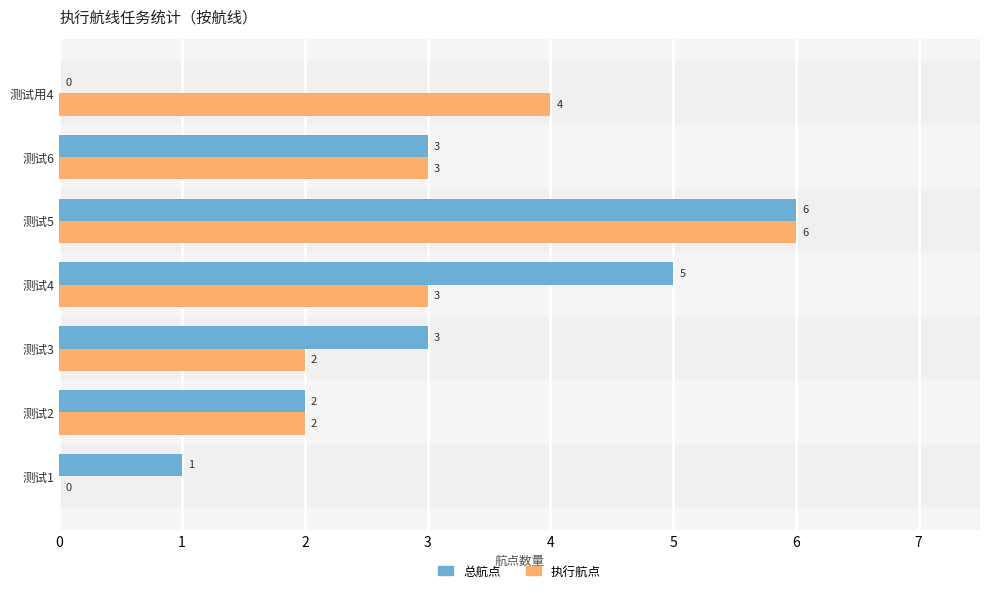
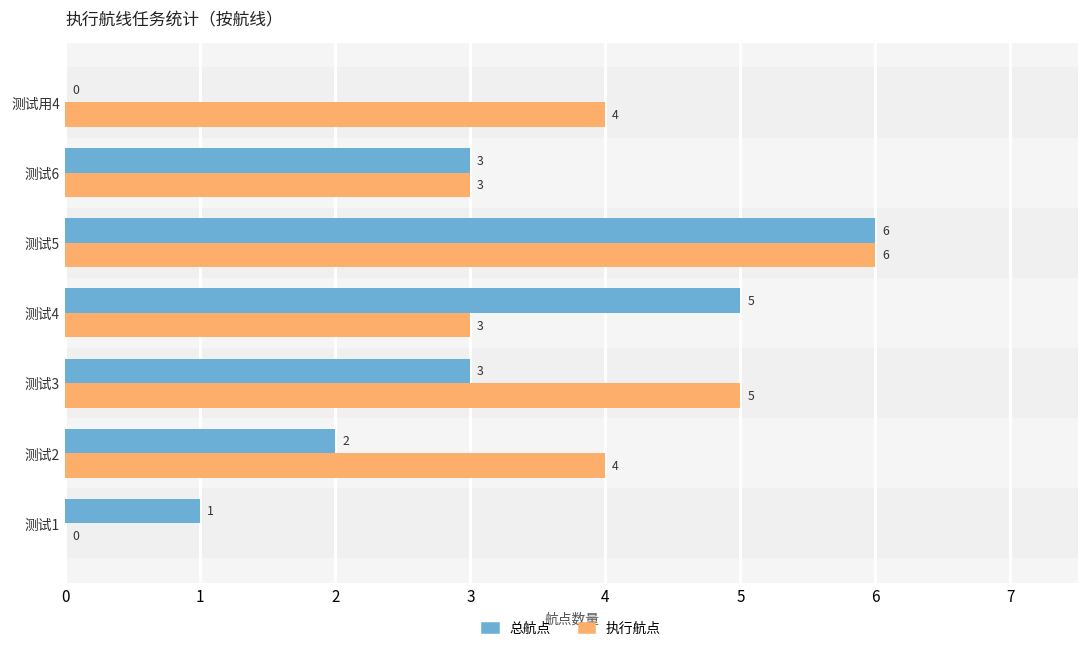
  {
    "总航点": {
      "测试用4": 0
    },
    "执行航点": {
-     "测试3": 2,
-     "测试2": 2,
+     "测试3": 5,
+     "测试2": 4,
      "测试1": 0
    }
  }
